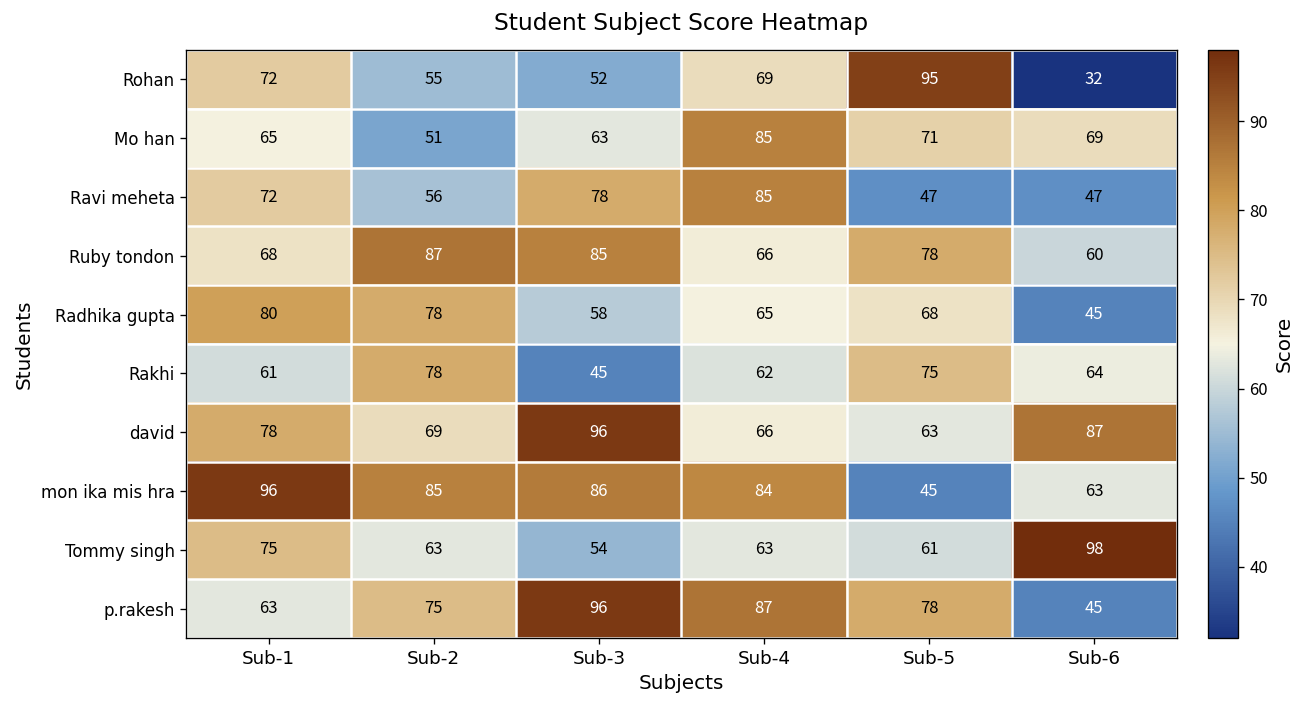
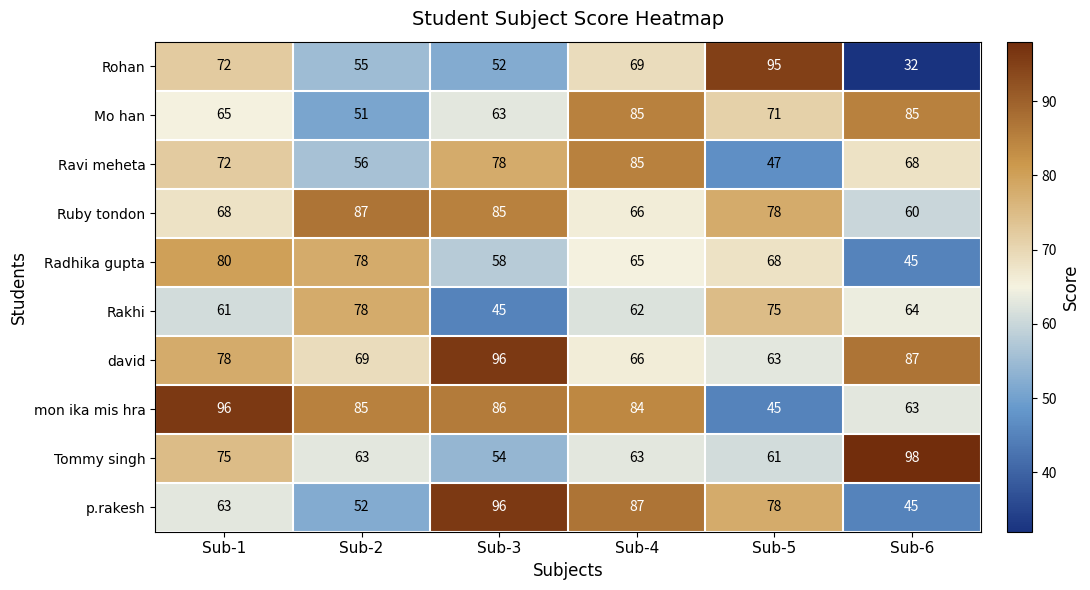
  {
    "Rohan": {
      "Sub-1": 72,
      "Sub-2": 55,
      "Sub-3": 52,
      "Sub-4": 69,
      "Sub-5": 95,
      "Sub-6": 32
    },
    "Mo han": {
      "Sub-1": 65,
      "Sub-2": 51,
      "Sub-3": 63,
      "Sub-4": 85,
      "Sub-5": 71,
-     "Sub-6": 69
+     "Sub-6": 85
    },
    "Ravi meheta": {
      "Sub-1": 72,
      "Sub-2": 56,
      "Sub-3": 78,
      "Sub-4": 85,
      "Sub-5": 47,
-     "Sub-6": 47
+     "Sub-6": 68
    },
    "Ruby tondon": {
      "Sub-1": 68,
      "Sub-2": 87,
      "Sub-3": 85,
      "Sub-4": 66,
      "Sub-5": 78,
      "Sub-6": 60
    },
    "Radhika gupta": {
      "Sub-1": 80,
      "Sub-2": 78,
      "Sub-3": 58,
      "Sub-4": 65,
      "Sub-5": 68,
      "Sub-6": 45
    },
    "Rakhi": {
      "Sub-1": 61,
      "Sub-2": 78,
      "Sub-3": 45,
      "Sub-4": 62,
      "Sub-5": 75,
      "Sub-6": 64
    },
    "david": {
      "Sub-1": 78,
      "Sub-2": 69,
      "Sub-3": 96,
      "Sub-4": 66,
      "Sub-5": 63,
      "Sub-6": 87
    },
    "mon ika mis hra": {
      "Sub-1": 96,
      "Sub-2": 85,
      "Sub-3": 86,
      "Sub-4": 84,
      "Sub-5": 45,
      "Sub-6": 63
    },
    "Tommy singh": {
      "Sub-1": 75,
      "Sub-2": 63,
      "Sub-3": 54,
      "Sub-4": 63,
      "Sub-5": 61,
      "Sub-6": 98
    },
    "p.rakesh": {
      "Sub-1": 63,
-     "Sub-2": 75,
+     "Sub-2": 52,
      "Sub-3": 96,
      "Sub-4": 87,
      "Sub-5": 78,
      "Sub-6": 45
    }
  }
